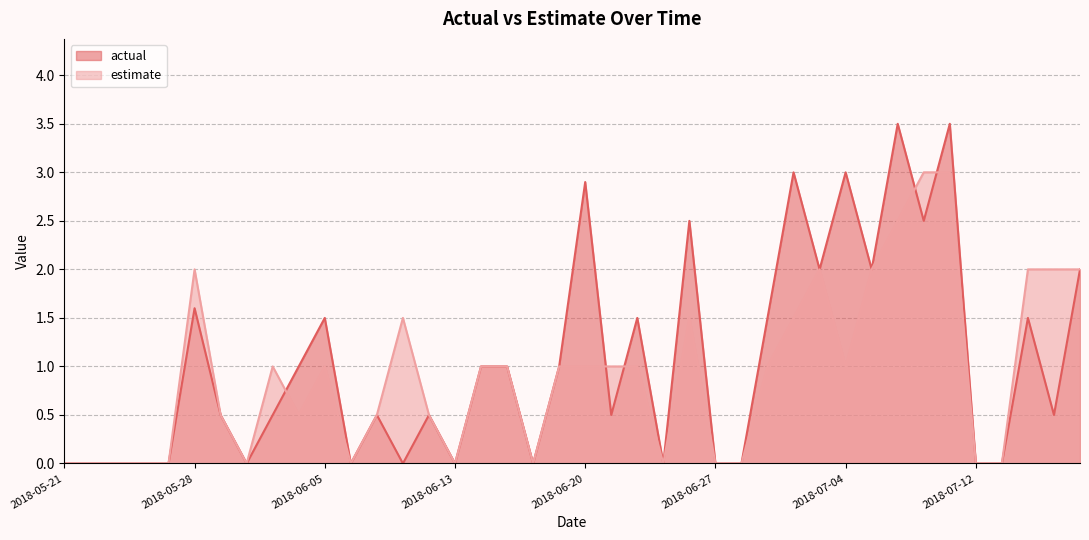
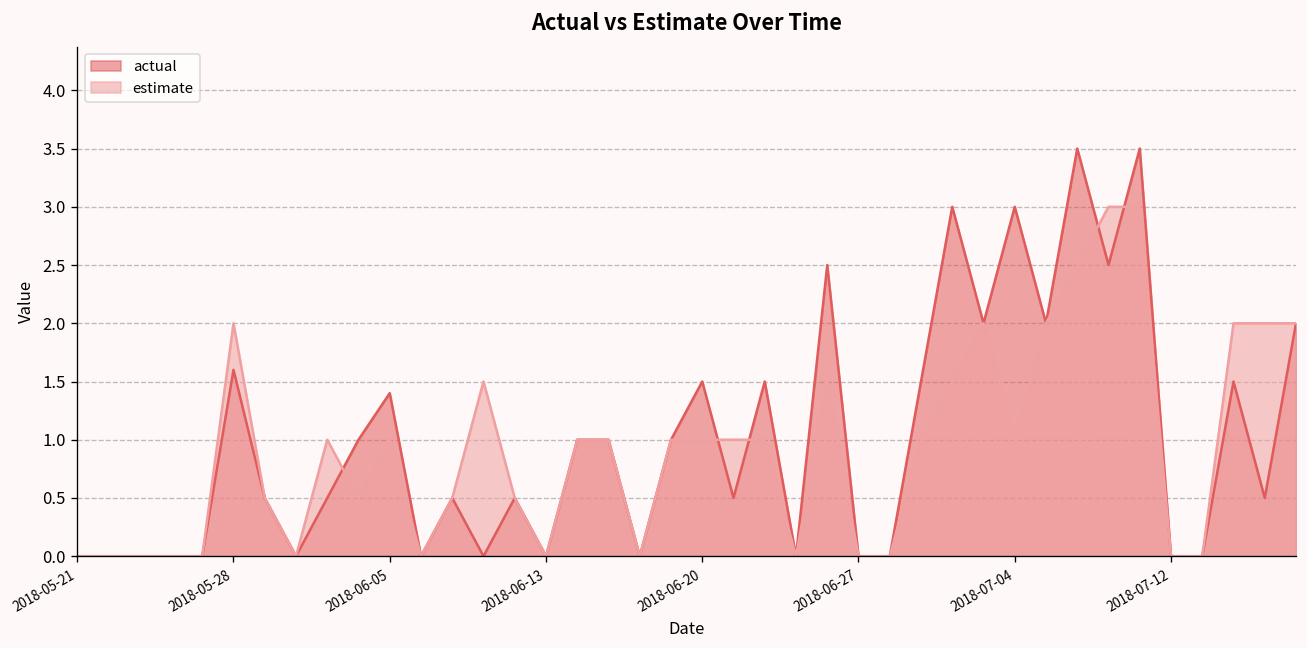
  {
    "actual": {
      "2018-05-28": 1.6,
-     "2018-06-05": 1.5,
-     "2018-06-20": 2.9,
+     "2018-06-05": 1.4,
+     "2018-06-20": 1.5,
      "2018-07-04": 3.0
    },
    "estimate": {
      "2018-05-28": 2.0,
      "2018-06-05": 1.0,
      "2018-06-20": 1.0,
      "2018-07-04": 1.0
    }
  }
